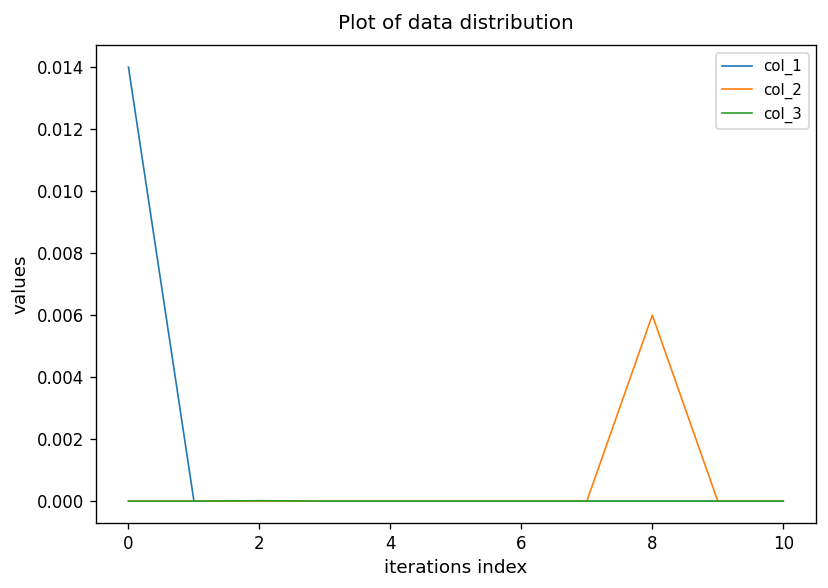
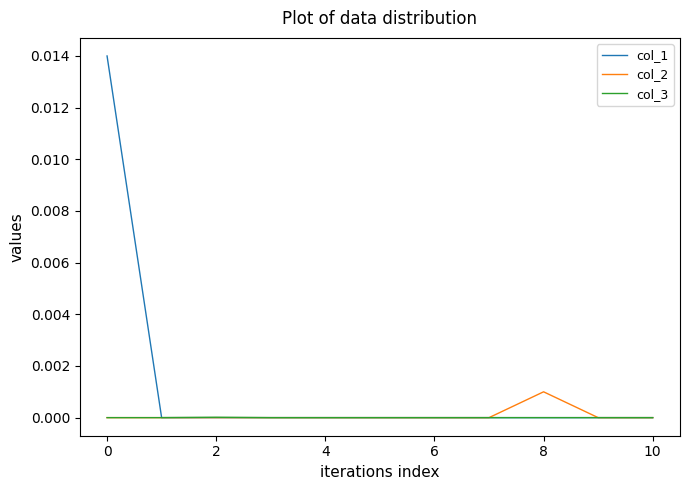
  {
    "col_1": {
      "0": 0.014
    },
    "col_2": {
-     "8": 0.006
+     "8": 0.001
    }
  }
